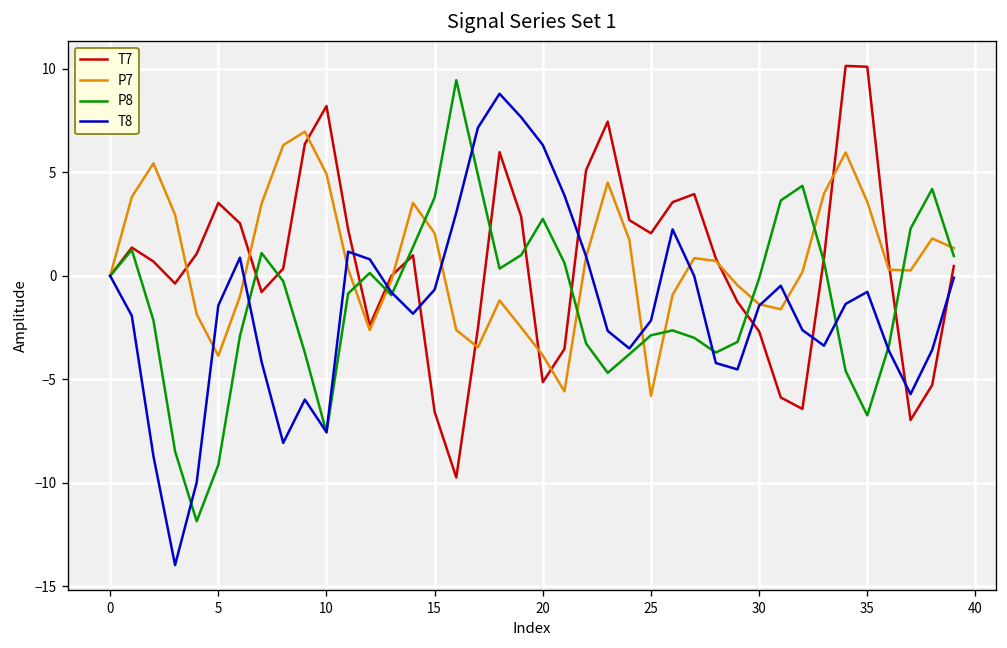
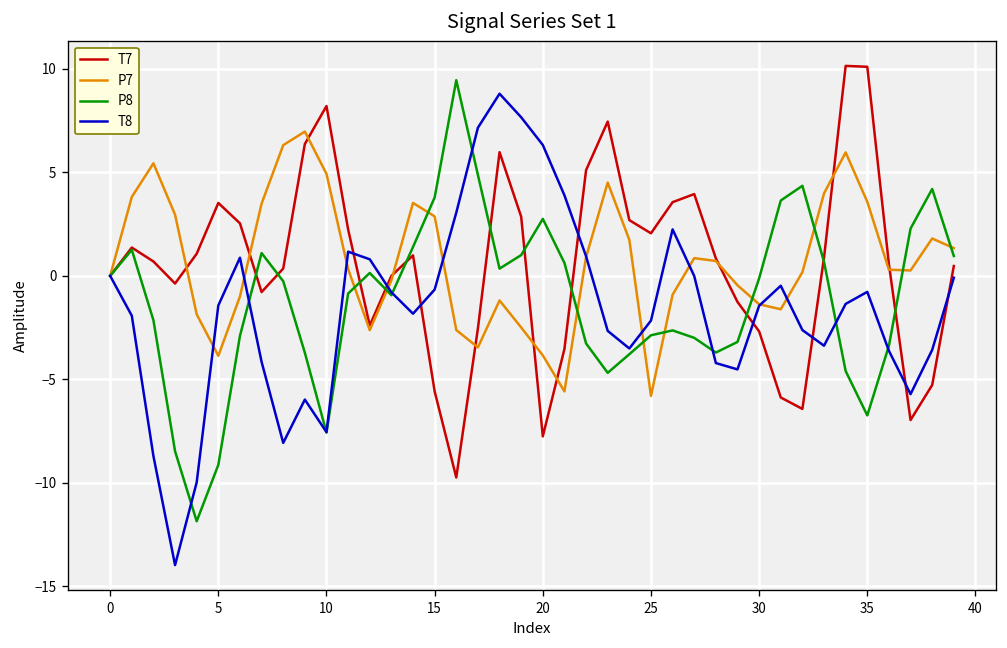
  {
    "T7": {
      "5": 3.5,
      "10": 8.2,
-     "15": -6.6,
-     "20": -5.1,
+     "15": -5.6,
+     "20": -7.8,
      "25": 2.1,
      "30": -2.7,
      "35": 10.1
    },
    "P7": {
      "5": -3.9,
      "10": 4.9,
-     "15": 2.1,
+     "15": 2.9,
      "20": -3.8,
      "25": -5.8,
      "35": 3.6
    },
    "P8": {
      "5": -9.1,
      "15": 3.8,
      "20": 2.8,
      "25": -2.9,
      "30": -0.1,
      "35": -6.7
    },
    "T8": {
      "5": -1.4,
      "15": -0.7,
      "20": 6.3,
      "25": -2.2,
      "35": -0.8
    }
  }
